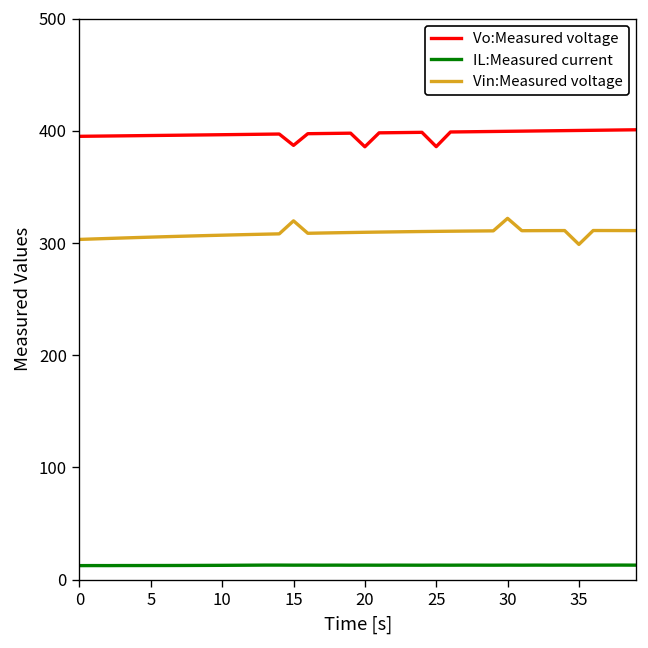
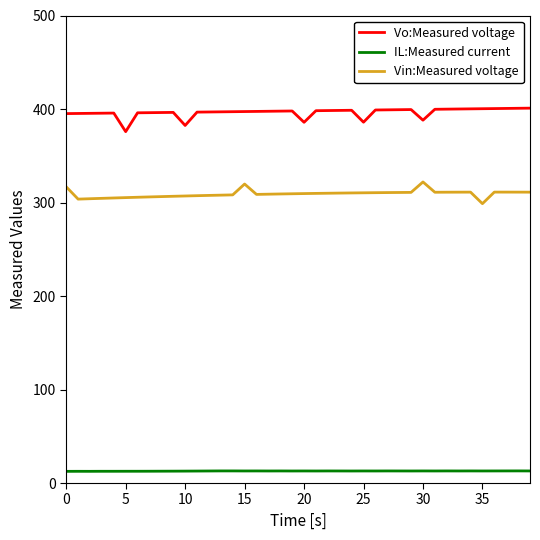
  {
    "Vo:Measured voltage": {
      "0": 400,
-     "5": 400,
-     "10": 400,
-     "15": 390,
+     "5": 380,
+     "10": 380,
+     "15": 400,
      "20": 390,
      "25": 390,
-     "30": 400,
+     "30": 390,
      "35": 400
    },
    "IL:Measured current": {
      "0": 10,
      "5": 10,
      "10": 10,
      "15": 10,
      "20": 10,
      "25": 10,
      "30": 10,
      "35": 10
    },
    "Vin:Measured voltage": {
-     "0": 300,
+     "0": 320,
      "5": 310,
      "10": 310,
      "15": 320,
      "20": 310,
      "25": 310,
      "30": 320,
      "35": 300
    }
  }
